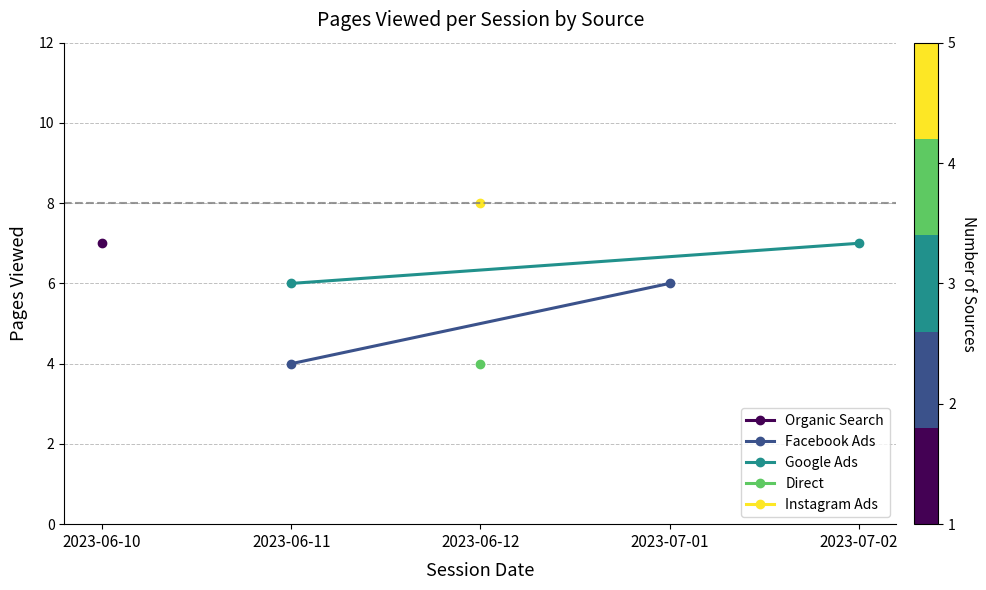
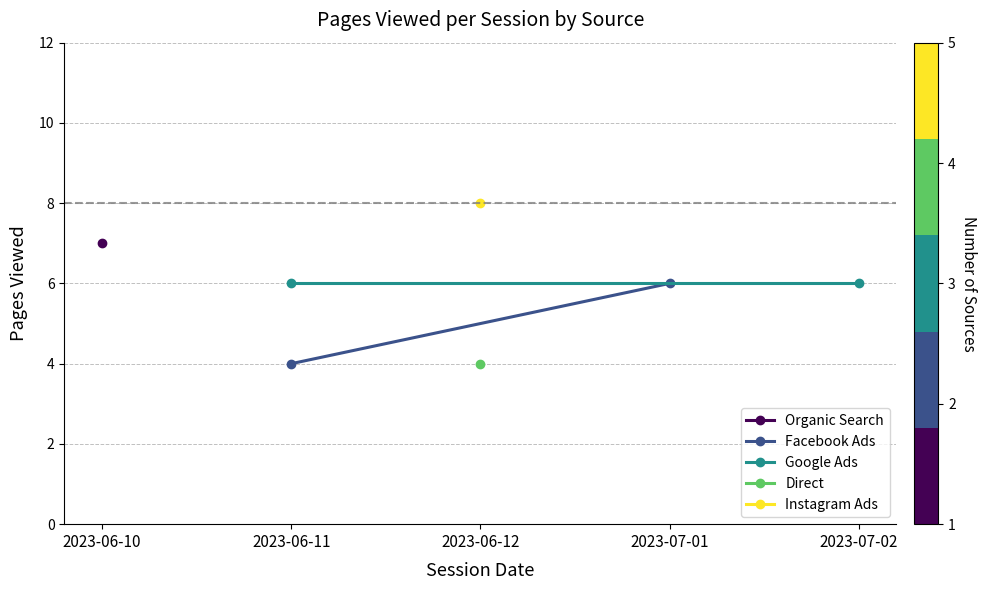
  {
    "Organic Search": {
      "2023-06-10": 7
    },
    "Facebook Ads": {
      "2023-06-11": 4,
      "2023-07-01": 6
    },
    "Google Ads": {
      "2023-06-11": 6,
-     "2023-07-02": 7
+     "2023-07-02": 6
    },
    "Direct": {
      "2023-06-12": 4
    },
    "Instagram Ads": {
      "2023-06-12": 8
    }
  }
